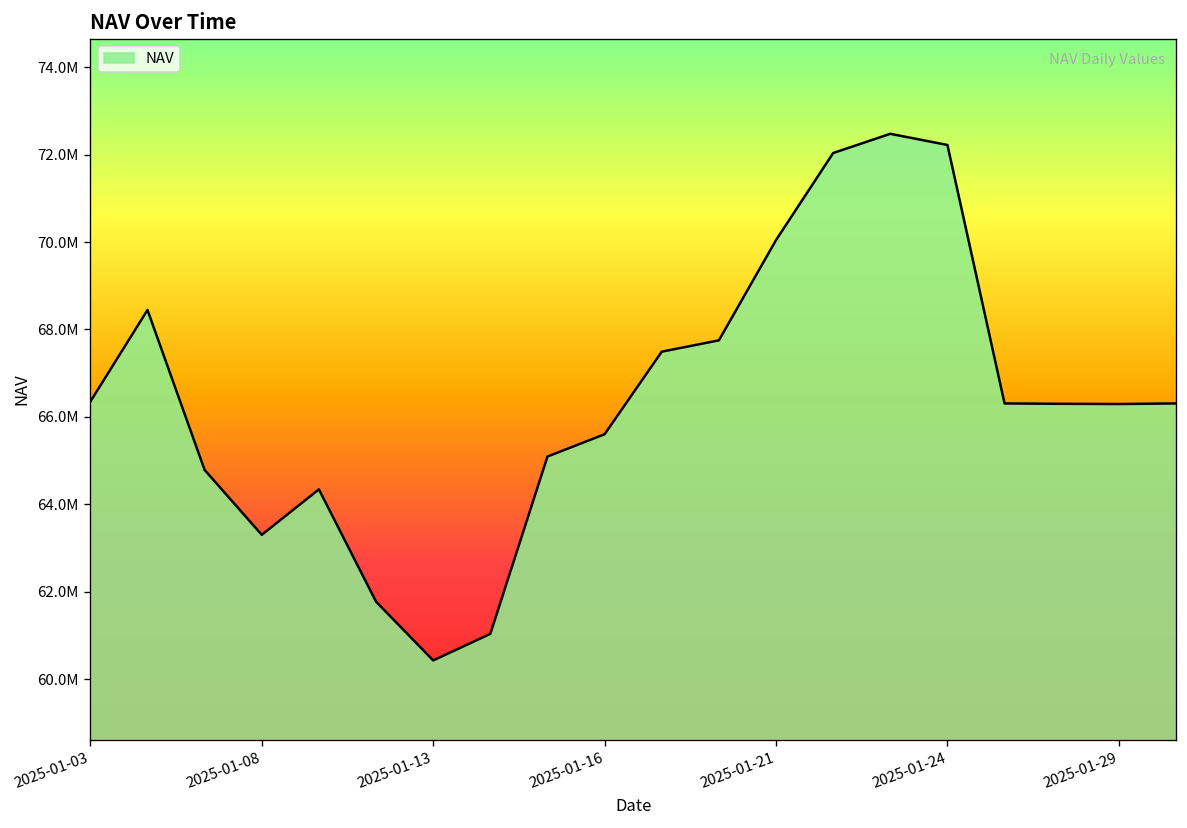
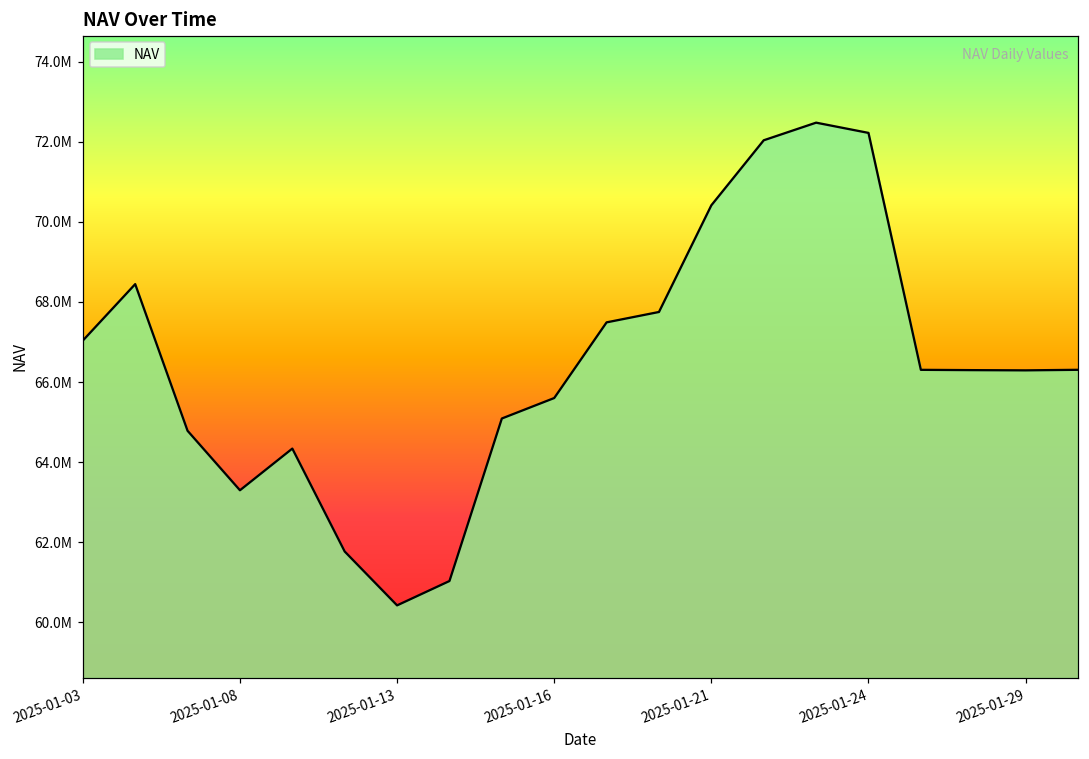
  {
-   "2025-01-03": 66300000,
+   "2025-01-03": 67000000,
    "2025-01-08": 63300000,
    "2025-01-13": 60400000,
    "2025-01-16": 65600000,
-   "2025-01-21": 70000000,
+   "2025-01-21": 70400000,
    "2025-01-24": 72200000,
    "2025-01-29": 66300000
  }
